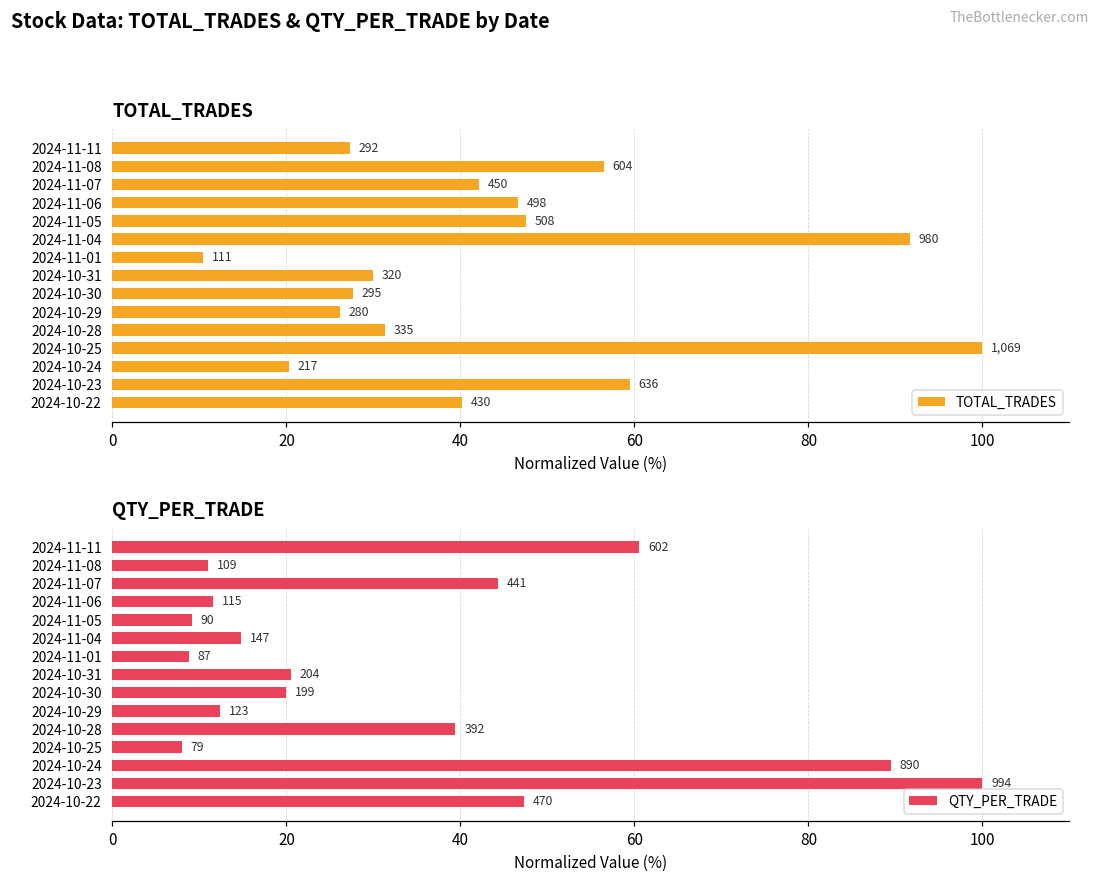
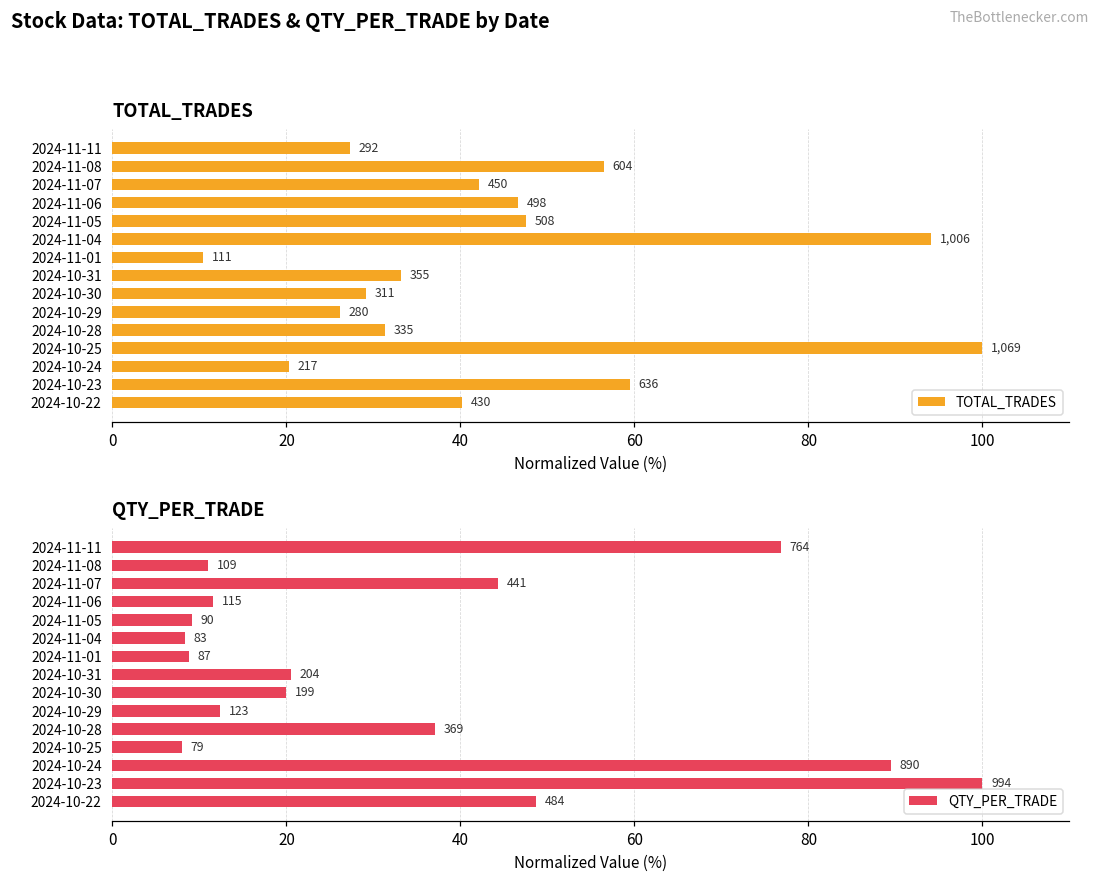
  {
    "TOTAL_TRADES": {
-     "2024-11-04": "980",
-     "2024-10-31": "320",
-     "2024-10-30": "295"
+     "2024-11-04": "1,006",
+     "2024-10-31": "355",
+     "2024-10-30": "311"
    },
    "QTY_PER_TRADE": {
-     "2024-11-11": "602",
-     "2024-11-04": "147",
-     "2024-10-28": "392",
-     "2024-10-22": "470"
+     "2024-11-11": "764",
+     "2024-11-04": "83",
+     "2024-10-28": "369",
+     "2024-10-22": "484"
    }
  }
